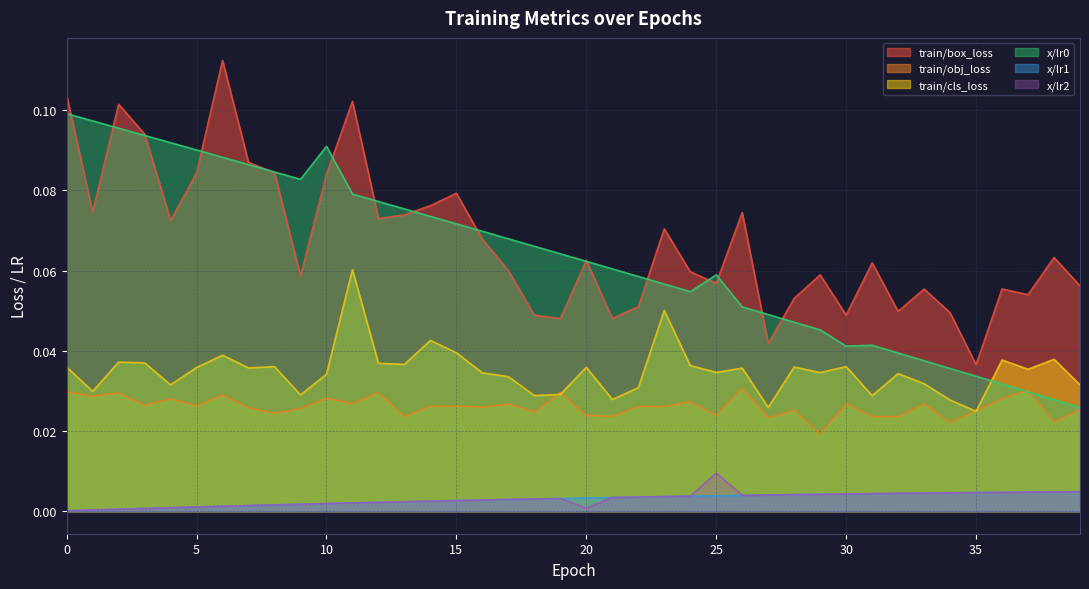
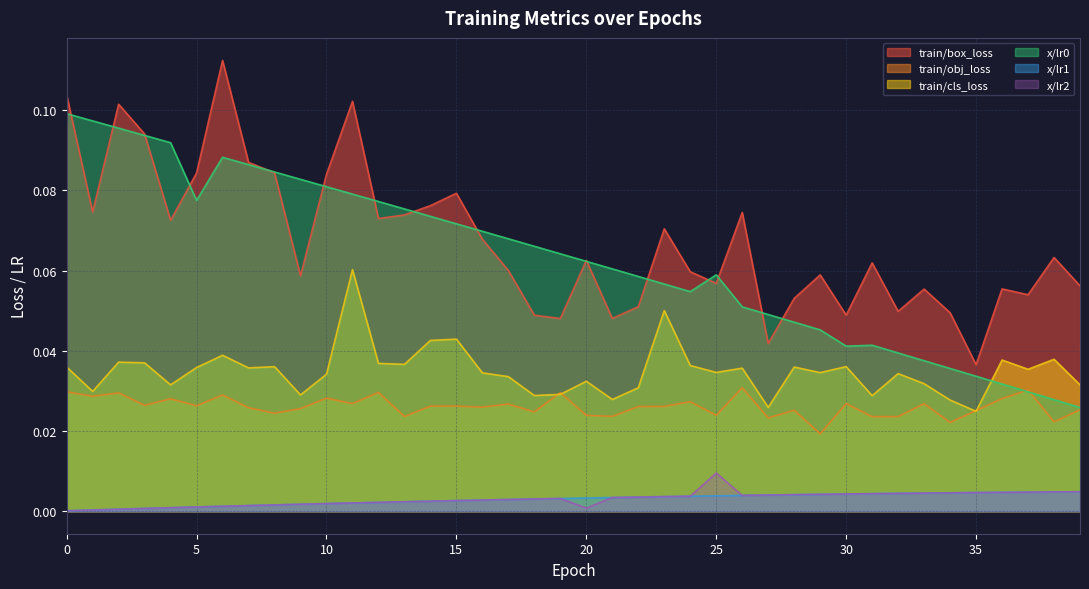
  {
    "train/cls_loss": {
      "0": 0.036,
      "5": 0.036,
      "10": 0.034,
-     "15": 0.039,
-     "20": 0.036,
+     "15": 0.043,
+     "20": 0.032,
      "25": 0.035,
      "30": 0.036
    },
    "x/lr0": {
      "0": 0.099,
-     "5": 0.090,
-     "10": 0.091,
+     "5": 0.077,
+     "10": 0.081,
      "15": 0.072,
      "25": 0.059,
      "30": 0.041,
      "35": 0.034
    },
    "x/lr1": {
      "20": 0.003,
      "25": 0.004
    },
    "x/lr2": {
      "20": 0.001,
      "25": 0.010
    }
  }
